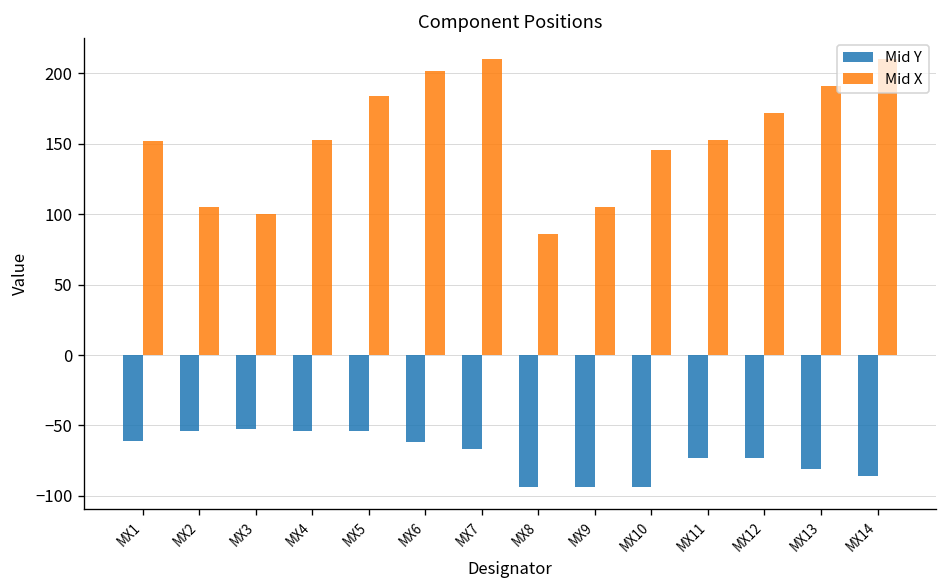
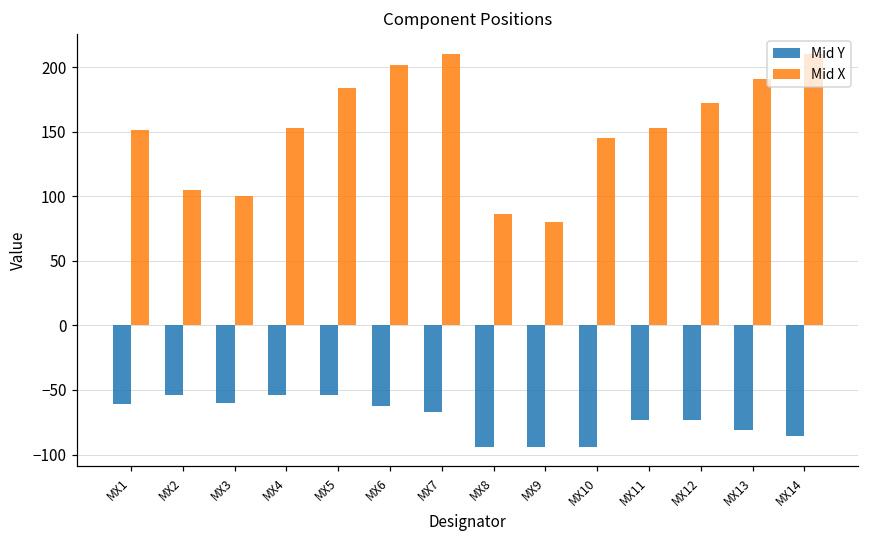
  {
    "Mid Y": {
      "MX1": -61,
      "MX2": -54,
-     "MX3": -53,
+     "MX3": -60,
      "MX4": -54,
      "MX5": -54,
      "MX6": -62,
      "MX7": -67,
      "MX8": -94,
      "MX9": -94,
      "MX10": -94,
      "MX11": -73,
      "MX12": -73,
      "MX13": -81,
      "MX14": -86
    },
    "Mid X": {
      "MX1": 152,
      "MX2": 105,
      "MX3": 100,
      "MX4": 153,
      "MX5": 184,
      "MX6": 202,
      "MX7": 210,
      "MX8": 86,
-     "MX9": 105,
+     "MX9": 80,
      "MX10": 145,
      "MX11": 153,
      "MX12": 172,
      "MX13": 191
    }
  }
